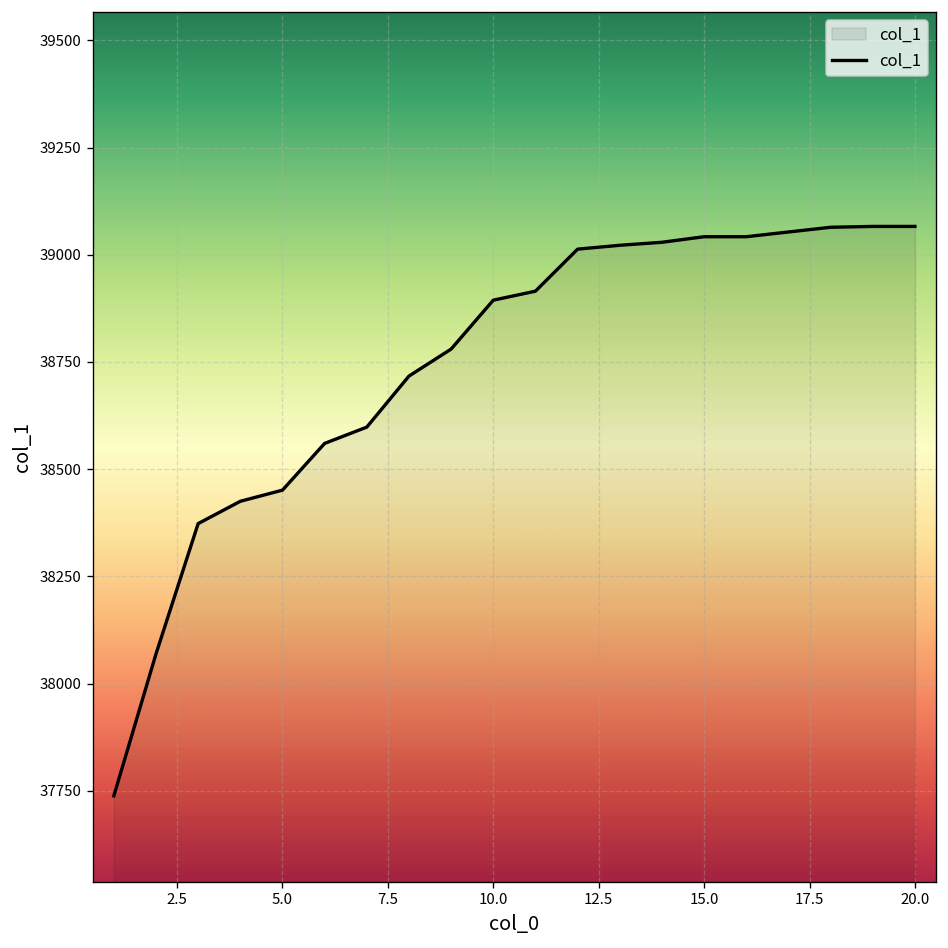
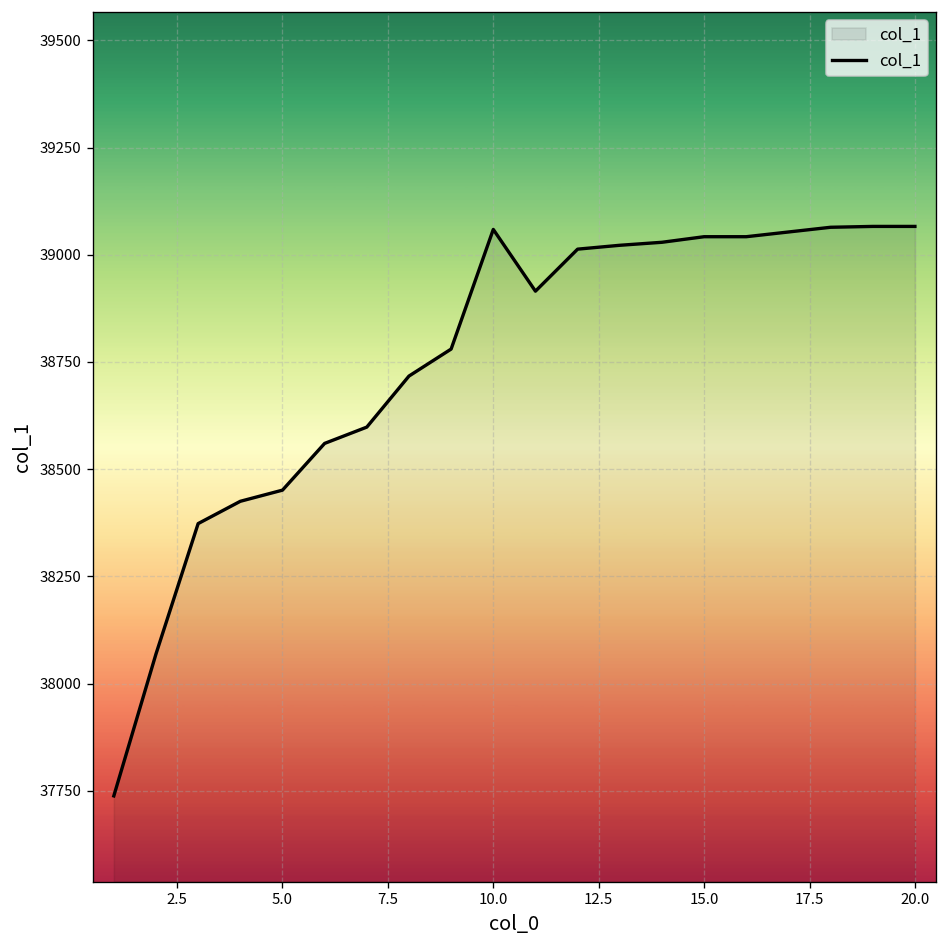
  {
    "5.0": 38450,
-   "10.0": 38890,
+   "10.0": 39060,
    "15.0": 39040,
    "20.0": 39070
  }
